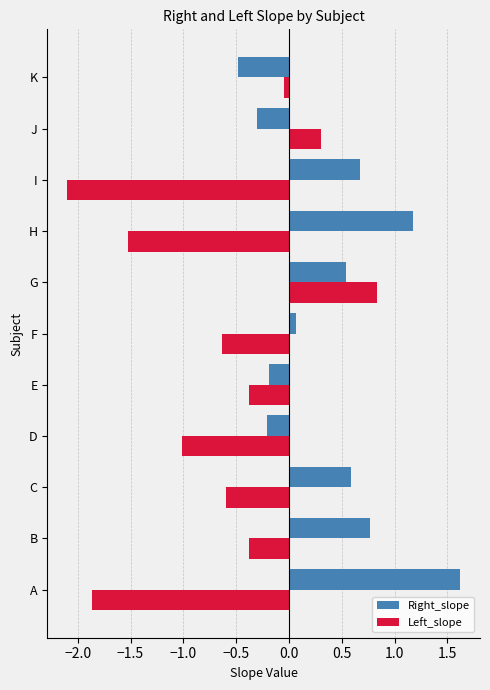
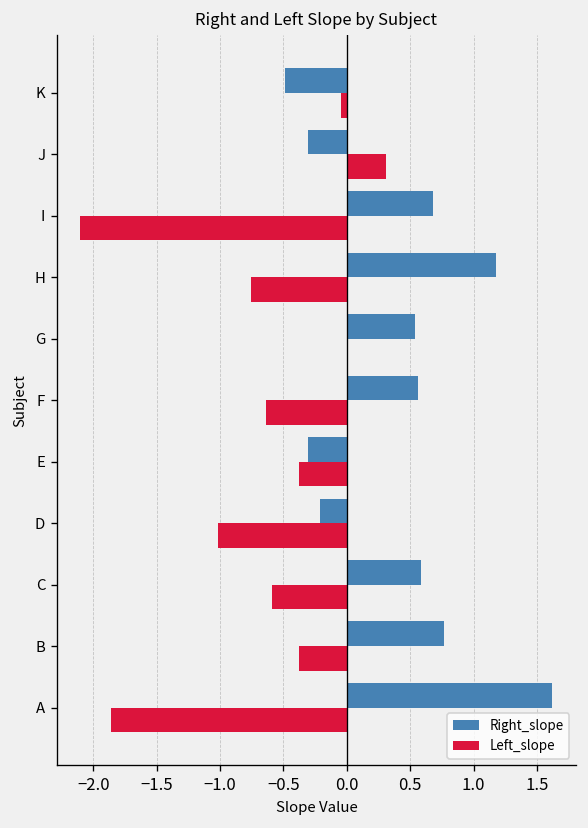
  {
    "Right_slope": {
      "K": -0.48,
      "J": -0.31,
      "I": 0.68,
      "H": 1.17,
      "G": 0.54,
-     "F": 0.07,
-     "E": -0.19,
+     "F": 0.56,
+     "E": -0.30,
      "D": -0.21,
      "C": 0.59,
      "B": 0.77,
      "A": 1.62
    },
    "Left_slope": {
      "K": -0.04,
      "J": 0.31,
      "I": -2.10,
-     "H": -1.53,
-     "G": 0.83,
+     "H": -0.75,
+     "G": 0.00,
      "F": -0.63,
      "E": -0.38,
      "D": -1.02,
      "C": -0.59,
      "B": -0.38,
      "A": -1.86
    }
  }
